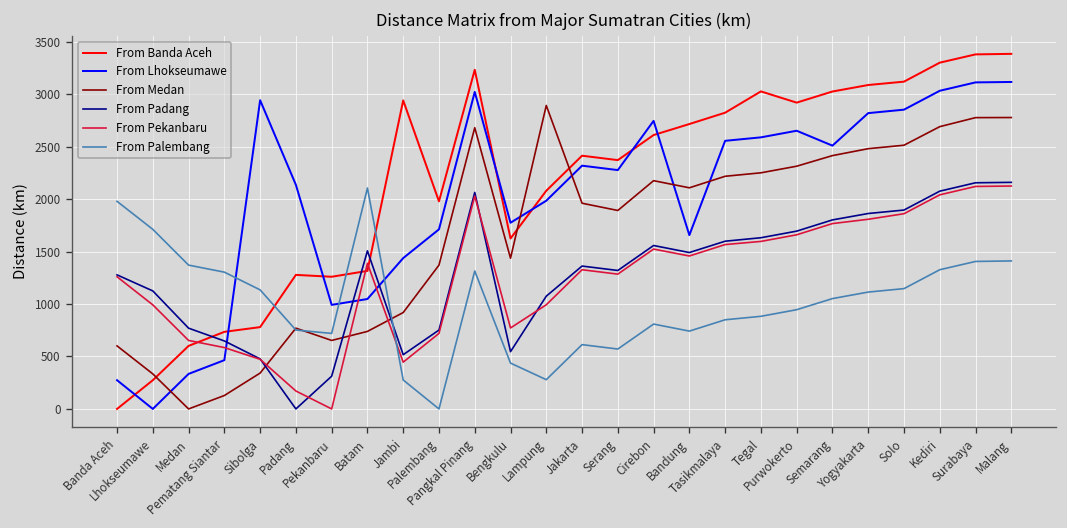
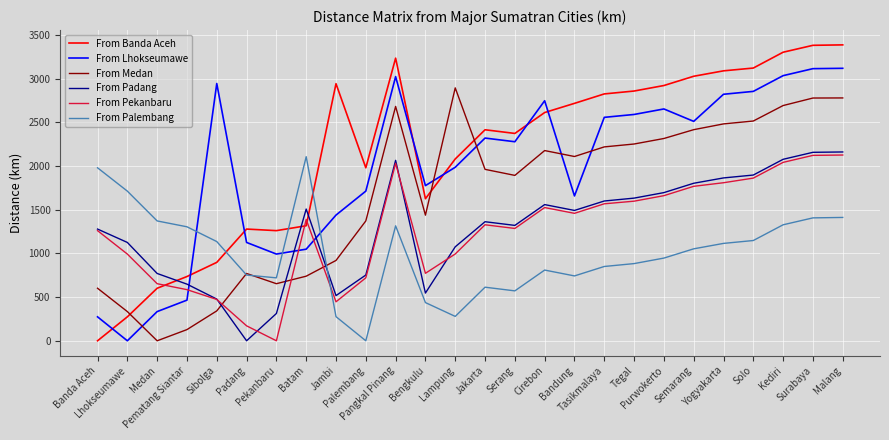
  {
    "From Banda Aceh": {
      "Banda Aceh": 0,
      "Lhokseumawe": 300,
      "Medan": 600,
      "Pematang Siantar": 700,
-     "Sibolga": 800,
+     "Sibolga": 900,
      "Padang": 1300,
      "Pekanbaru": 1300,
      "Batam": 1300,
      "Jambi": 2900,
      "Palembang": 2000,
      "Pangkal Pinang": 3200,
      "Bengkulu": 1600,
      "Lampung": 2100,
      "Jakarta": 2400,
      "Serang": 2400,
      "Cirebon": 2600,
      "Bandung": 2700,
      "Tasikmalaya": 2800,
-     "Tegal": 3000,
+     "Tegal": 2900,
      "Purwokerto": 2900,
      "Semarang": 3000,
      "Yogyakarta": 3100,
      "Solo": 3100,
      "Kediri": 3300,
      "Surabaya": 3400,
      "Malang": 3400
    },
    "From Lhokseumawe": {
      "Banda Aceh": 300,
      "Lhokseumawe": 0,
      "Medan": 300,
      "Pematang Siantar": 500,
      "Sibolga": 2900,
-     "Padang": 2100,
+     "Padang": 1100,
      "Pekanbaru": 1000,
      "Batam": 1000,
      "Jambi": 1400,
      "Palembang": 1700,
      "Pangkal Pinang": 3000,
      "Bengkulu": 1800,
      "Lampung": 2000,
      "Jakarta": 2300,
      "Serang": 2300,
      "Cirebon": 2700,
      "Bandung": 1700,
      "Tasikmalaya": 2600,
      "Tegal": 2600,
      "Purwokerto": 2700,
      "Semarang": 2500,
      "Yogyakarta": 2800,
      "Solo": 2900,
      "Kediri": 3000,
      "Surabaya": 3100,
      "Malang": 3100
    },
    "From Medan": {
      "Banda Aceh": 600,
      "Lhokseumawe": 300,
      "Medan": 0,
      "Pematang Siantar": 100,
      "Sibolga": 300,
      "Pekanbaru": 700,
      "Batam": 700,
      "Jambi": 900,
      "Palembang": 1400,
      "Pangkal Pinang": 2700,
      "Bengkulu": 1400,
      "Lampung": 2900,
      "Jakarta": 2000,
      "Serang": 1900,
      "Cirebon": 2200,
      "Bandung": 2100,
      "Tasikmalaya": 2200,
      "Tegal": 2300,
      "Purwokerto": 2300,
      "Semarang": 2400,
      "Yogyakarta": 2500,
      "Solo": 2500,
      "Kediri": 2700,
      "Surabaya": 2800,
      "Malang": 2800
    },
    "From Padang": {
      "Lhokseumawe": 1100,
      "Medan": 800,
      "Pematang Siantar": 600,
      "Padang": 0,
      "Pekanbaru": 300,
      "Batam": 1500,
      "Jambi": 500,
      "Palembang": 800,
      "Pangkal Pinang": 2100,
      "Bengkulu": 500,
      "Lampung": 1100,
      "Jakarta": 1400,
      "Serang": 1300,
      "Cirebon": 1600,
      "Bandung": 1500,
      "Tasikmalaya": 1600,
      "Tegal": 1600,
      "Purwokerto": 1700,
      "Semarang": 1800,
      "Yogyakarta": 1900,
      "Solo": 1900,
      "Kediri": 2100,
      "Surabaya": 2200,
      "Malang": 2200
    },
    "From Pekanbaru": {
      "Lhokseumawe": 1000,
      "Medan": 700,
      "Pematang Siantar": 600,
      "Padang": 200,
      "Pekanbaru": 0,
      "Batam": 1400,
      "Jambi": 400,
      "Palembang": 700,
      "Pangkal Pinang": 2000,
      "Bengkulu": 800,
      "Lampung": 1000,
      "Jakarta": 1300,
      "Serang": 1300,
      "Cirebon": 1500,
      "Bandung": 1500,
      "Tasikmalaya": 1600,
      "Tegal": 1600,
      "Purwokerto": 1700,
      "Semarang": 1800,
      "Yogyakarta": 1800,
      "Solo": 1900,
      "Kediri": 2000,
      "Surabaya": 2100,
      "Malang": 2100
    },
    "From Palembang": {
      "Banda Aceh": 2000,
      "Lhokseumawe": 1700,
      "Medan": 1400,
      "Pematang Siantar": 1300,
      "Sibolga": 1100,
      "Pekanbaru": 700,
      "Batam": 2100,
      "Jambi": 300,
      "Palembang": 0,
      "Pangkal Pinang": 1300,
      "Bengkulu": 400,
      "Lampung": 300,
      "Jakarta": 600,
      "Serang": 600,
      "Cirebon": 800,
      "Bandung": 700,
      "Tasikmalaya": 900,
      "Tegal": 900,
      "Purwokerto": 900,
      "Semarang": 1100,
      "Yogyakarta": 1100,
      "Solo": 1100,
      "Kediri": 1300,
      "Surabaya": 1400,
      "Malang": 1400
    }
  }
